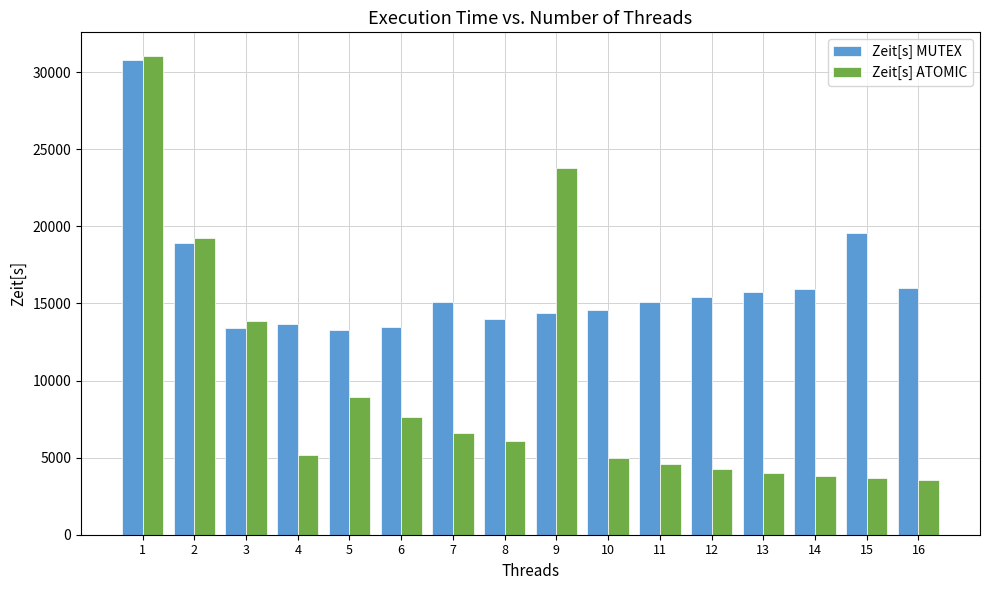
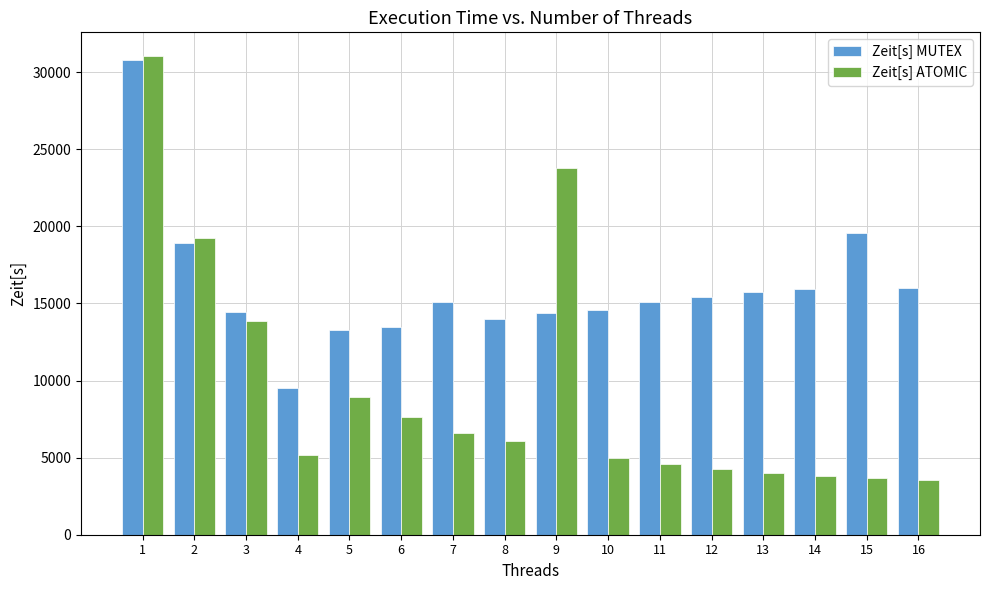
  {
    "Zeit[s] MUTEX": {
      "1": 30800,
      "2": 18900,
-     "3": 13400,
-     "4": 13700,
+     "3": 14500,
+     "4": 9500,
      "5": 13200,
      "6": 13500,
      "7": 15100,
      "8": 14000,
      "9": 14400,
      "10": 14600,
      "11": 15100,
      "12": 15400,
      "13": 15700,
      "14": 15900,
      "15": 19600,
      "16": 16000
    },
    "Zeit[s] ATOMIC": {
      "1": 31000,
      "2": 19300,
      "3": 13800,
      "4": 5200,
      "5": 8900,
      "6": 7600,
      "7": 6600,
      "8": 6000,
      "9": 23800,
      "10": 5000,
      "11": 4600,
      "12": 4300,
      "13": 4000,
      "14": 3800,
      "15": 3700,
      "16": 3500
    }
  }
